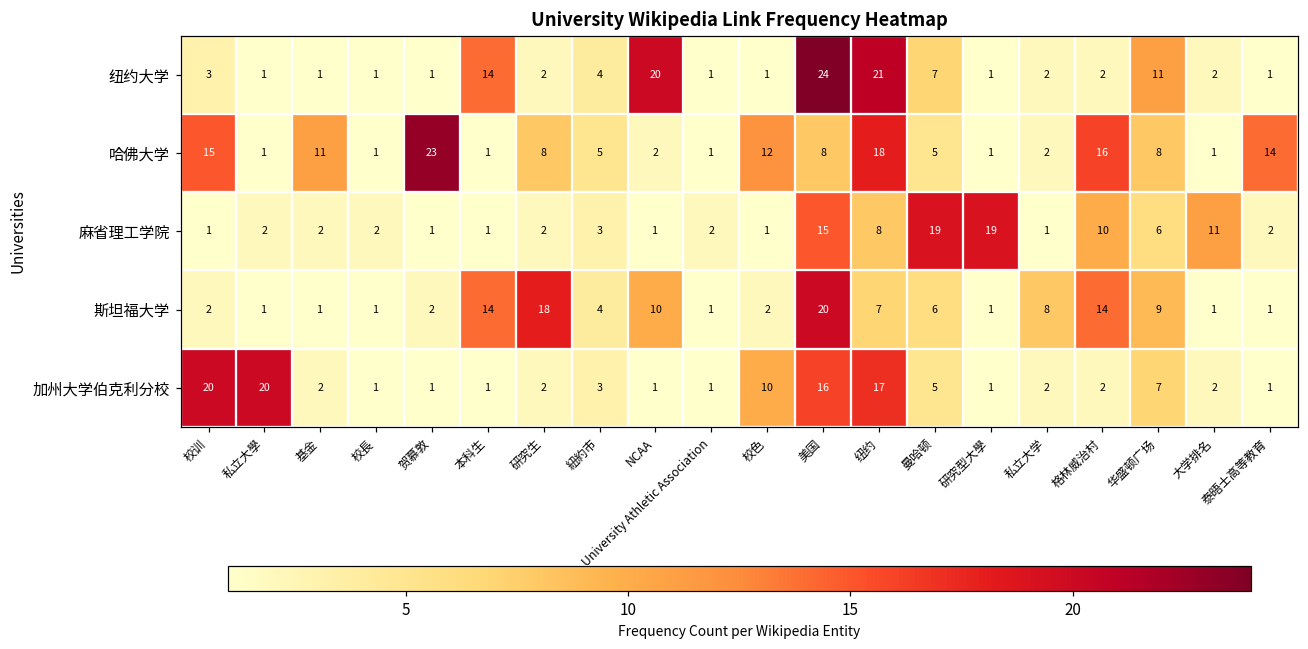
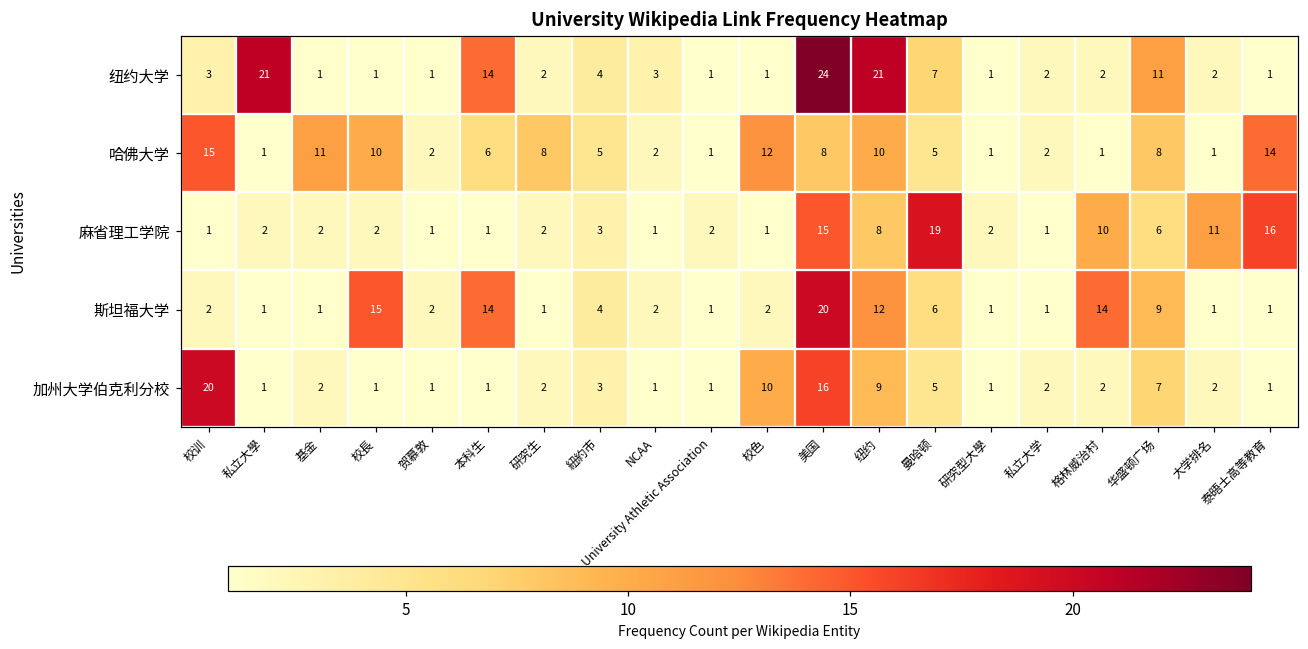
  {
    "纽约大学": {
      "校训": 3,
-     "私立大學": 1,
+     "私立大學": 21,
      "基金": 1,
      "校長": 1,
      "贺慕敦": 1,
      "本科生": 14,
      "研究生": 2,
      "紐約市": 4,
-     "NCAA": 20,
+     "NCAA": 3,
      "University Athletic Association": 1,
      "校色": 1,
      "美国": 24,
      "纽约": 21,
      "曼哈顿": 7,
      "研究型大學": 1,
      "私立大学": 2,
      "格林威治村": 2,
      "华盛顿广场": 11,
      "大学排名": 2,
      "泰晤士高等教育": 1
    },
    "哈佛大学": {
      "校训": 15,
      "私立大學": 1,
      "基金": 11,
-     "校長": 1,
-     "贺慕敦": 23,
-     "本科生": 1,
+     "校長": 10,
+     "贺慕敦": 2,
+     "本科生": 6,
      "研究生": 8,
      "紐約市": 5,
      "NCAA": 2,
      "University Athletic Association": 1,
      "校色": 12,
      "美国": 8,
-     "纽约": 18,
+     "纽约": 10,
      "曼哈顿": 5,
      "研究型大學": 1,
      "私立大学": 2,
-     "格林威治村": 16,
+     "格林威治村": 1,
      "华盛顿广场": 8,
      "大学排名": 1,
      "泰晤士高等教育": 14
    },
    "麻省理工学院": {
      "校训": 1,
      "私立大學": 2,
      "基金": 2,
      "校長": 2,
      "贺慕敦": 1,
      "本科生": 1,
      "研究生": 2,
      "紐約市": 3,
      "NCAA": 1,
      "University Athletic Association": 2,
      "校色": 1,
      "美国": 15,
      "纽约": 8,
      "曼哈顿": 19,
-     "研究型大學": 19,
+     "研究型大學": 2,
      "私立大学": 1,
      "格林威治村": 10,
      "华盛顿广场": 6,
      "大学排名": 11,
-     "泰晤士高等教育": 2
+     "泰晤士高等教育": 16
    },
    "斯坦福大学": {
      "校训": 2,
      "私立大學": 1,
      "基金": 1,
-     "校長": 1,
+     "校長": 15,
      "贺慕敦": 2,
      "本科生": 14,
-     "研究生": 18,
+     "研究生": 1,
      "紐約市": 4,
-     "NCAA": 10,
+     "NCAA": 2,
      "University Athletic Association": 1,
      "校色": 2,
      "美国": 20,
-     "纽约": 7,
+     "纽约": 12,
      "曼哈顿": 6,
      "研究型大學": 1,
-     "私立大学": 8,
+     "私立大学": 1,
      "格林威治村": 14,
      "华盛顿广场": 9,
      "大学排名": 1,
      "泰晤士高等教育": 1
    },
    "加州大学伯克利分校": {
      "校训": 20,
-     "私立大學": 20,
+     "私立大學": 1,
      "基金": 2,
      "校長": 1,
      "贺慕敦": 1,
      "本科生": 1,
      "研究生": 2,
      "紐約市": 3,
      "NCAA": 1,
      "University Athletic Association": 1,
      "校色": 10,
      "美国": 16,
-     "纽约": 17,
+     "纽约": 9,
      "曼哈顿": 5,
      "研究型大學": 1,
      "私立大学": 2,
      "格林威治村": 2,
      "华盛顿广场": 7,
      "大学排名": 2,
      "泰晤士高等教育": 1
    }
  }
